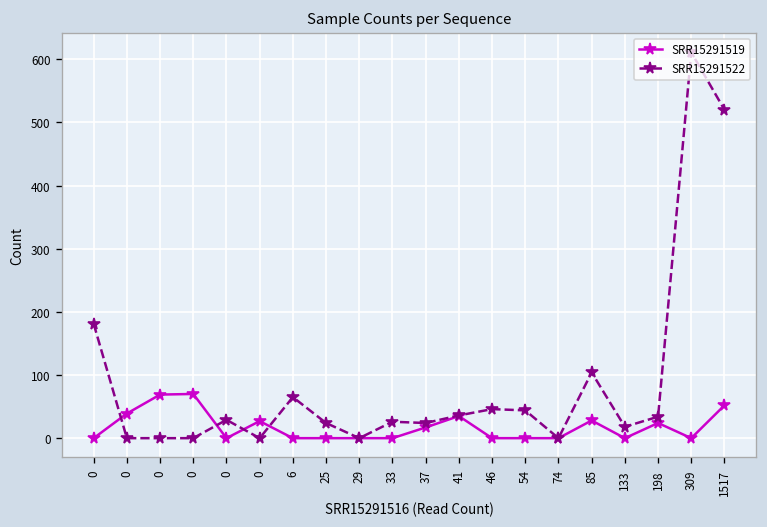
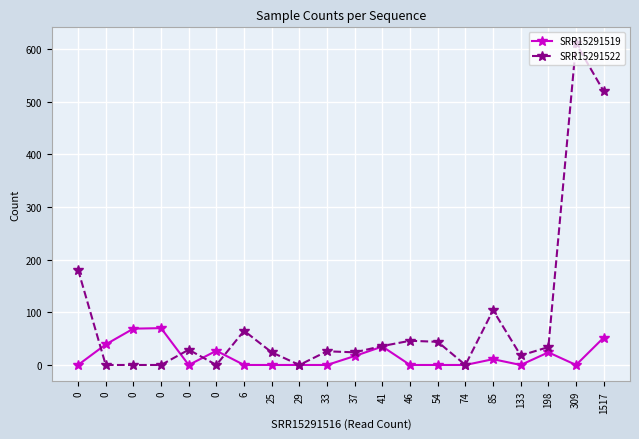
  {
    "SRR15291519": {
      "6": 0,
      "25": 0,
      "33": 0,
      "37": 20,
      "46": 0,
      "54": 0,
-     "85": 30,
+     "85": 10,
      "133": 0,
      "198": 20,
      "309": 0,
      "1517": 50
    },
    "SRR15291522": {
      "6": 70,
      "25": 20,
      "33": 30,
      "37": 20,
      "46": 50,
      "54": 40,
      "85": 100,
      "133": 20,
      "198": 30,
      "1517": 520
    }
  }
